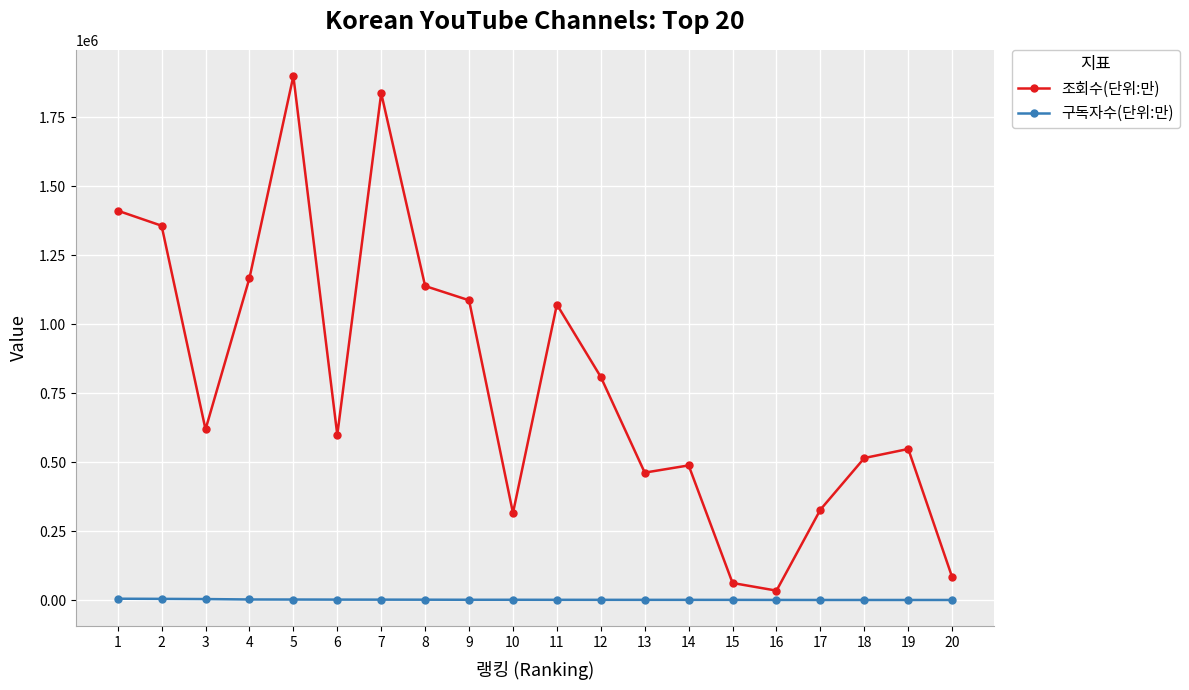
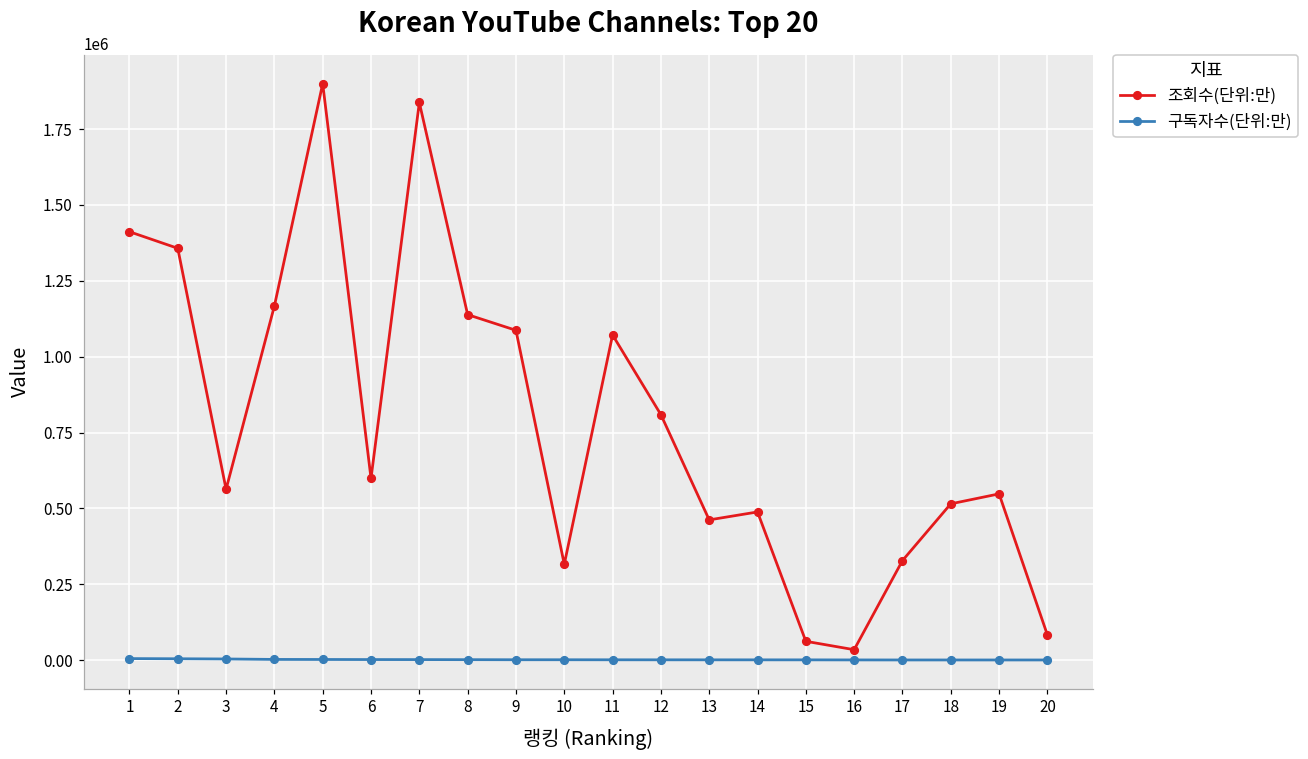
  {
    "조회수(단위:만)": {
      "1": 1410000,
      "2": 1360000,
-     "3": 620000,
+     "3": 560000,
      "4": 1170000,
      "5": 1900000,
      "6": 600000,
      "7": 1840000,
      "8": 1140000,
      "9": 1090000,
      "10": 320000,
      "11": 1070000,
      "12": 810000,
      "13": 460000,
      "14": 490000,
      "15": 60000,
      "16": 30000,
      "17": 330000,
      "18": 520000,
      "19": 550000,
      "20": 80000
    },
    "구독자수(단위:만)": {
      "1": 10000,
      "2": 0,
      "3": 0,
      "4": 0,
      "5": 0,
      "6": 0,
      "7": 0,
      "8": 0,
      "9": 0,
      "10": 0,
      "11": 0,
      "12": 0,
      "13": 0,
      "14": 0,
      "15": 0,
      "16": 0,
      "17": 0,
      "18": 0,
      "19": 0,
      "20": 0
    }
  }
